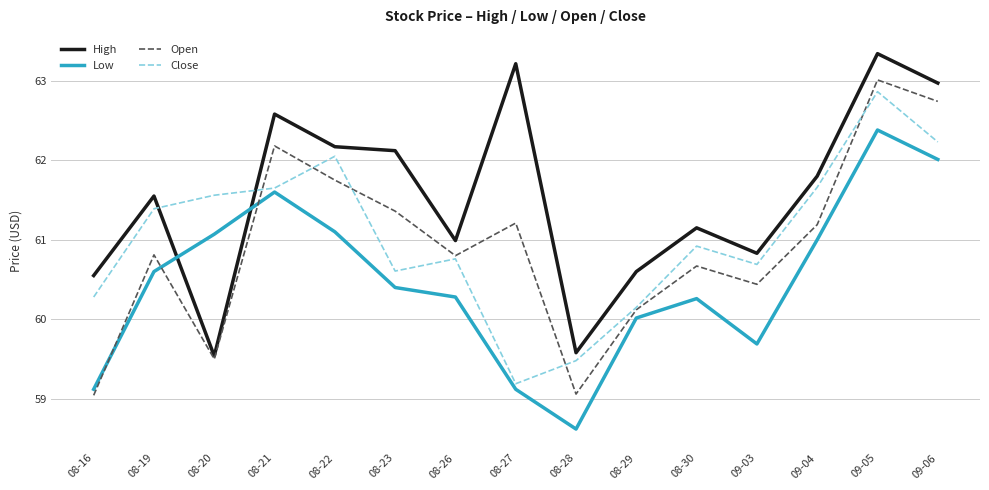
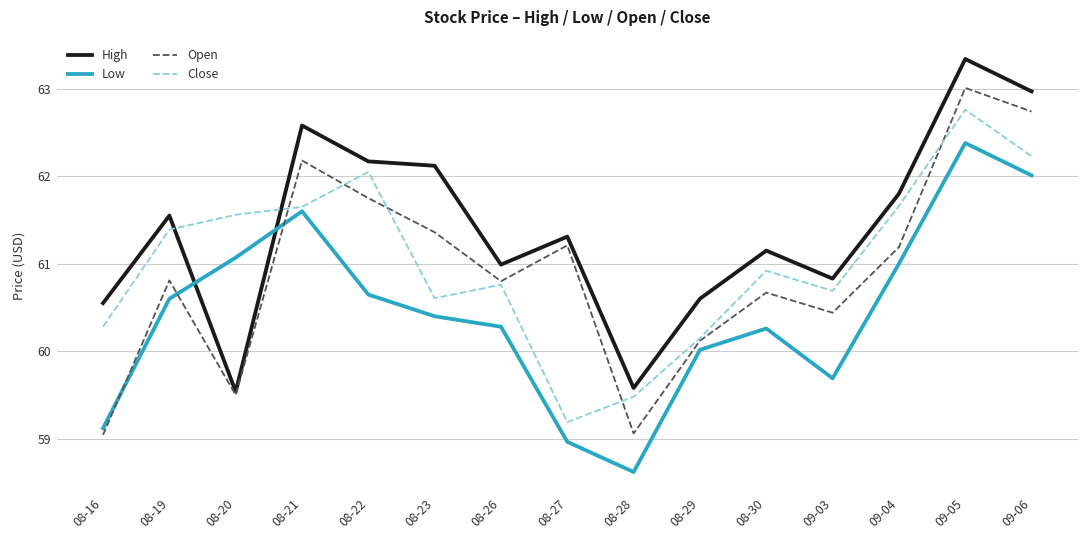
  {
    "High": {
      "08-16": 60.5,
      "08-19": 61.5,
      "08-20": 59.5,
      "08-21": 62.6,
      "08-22": 62.2,
      "08-23": 62.1,
      "08-26": 61.0,
-     "08-27": 63.2,
+     "08-27": 61.3,
      "08-28": 59.6,
      "08-29": 60.6,
      "08-30": 61.2,
      "09-03": 60.8,
      "09-04": 61.8,
      "09-05": 63.3,
      "09-06": 63.0
    },
    "Low": {
      "08-16": 59.1,
      "08-19": 60.6,
      "08-20": 61.1,
      "08-21": 61.6,
-     "08-22": 61.1,
+     "08-22": 60.6,
      "08-23": 60.4,
      "08-26": 60.3,
-     "08-27": 59.1,
+     "08-27": 59.0,
      "08-28": 58.6,
      "08-29": 60.0,
      "08-30": 60.3,
      "09-03": 59.7,
      "09-04": 61.0,
      "09-05": 62.4,
      "09-06": 62.0
    },
    "Open": {
      "08-16": 59.0,
      "08-19": 60.8,
      "08-20": 59.5,
      "08-21": 62.2,
      "08-22": 61.7,
      "08-23": 61.4,
      "08-26": 60.8,
      "08-27": 61.2,
      "08-28": 59.1,
      "08-30": 60.7,
      "09-03": 60.4,
      "09-04": 61.2,
      "09-05": 63.0,
      "09-06": 62.7
    },
    "Close": {
      "08-16": 60.3,
      "08-19": 61.4,
      "08-20": 61.6,
      "08-21": 61.7,
      "08-22": 62.0,
      "08-23": 60.6,
      "08-26": 60.8,
      "08-27": 59.2,
      "08-28": 59.5,
      "08-30": 60.9,
      "09-03": 60.7,
      "09-04": 61.7,
-     "09-05": 62.9,
+     "09-05": 62.8,
      "09-06": 62.2
    }
  }
